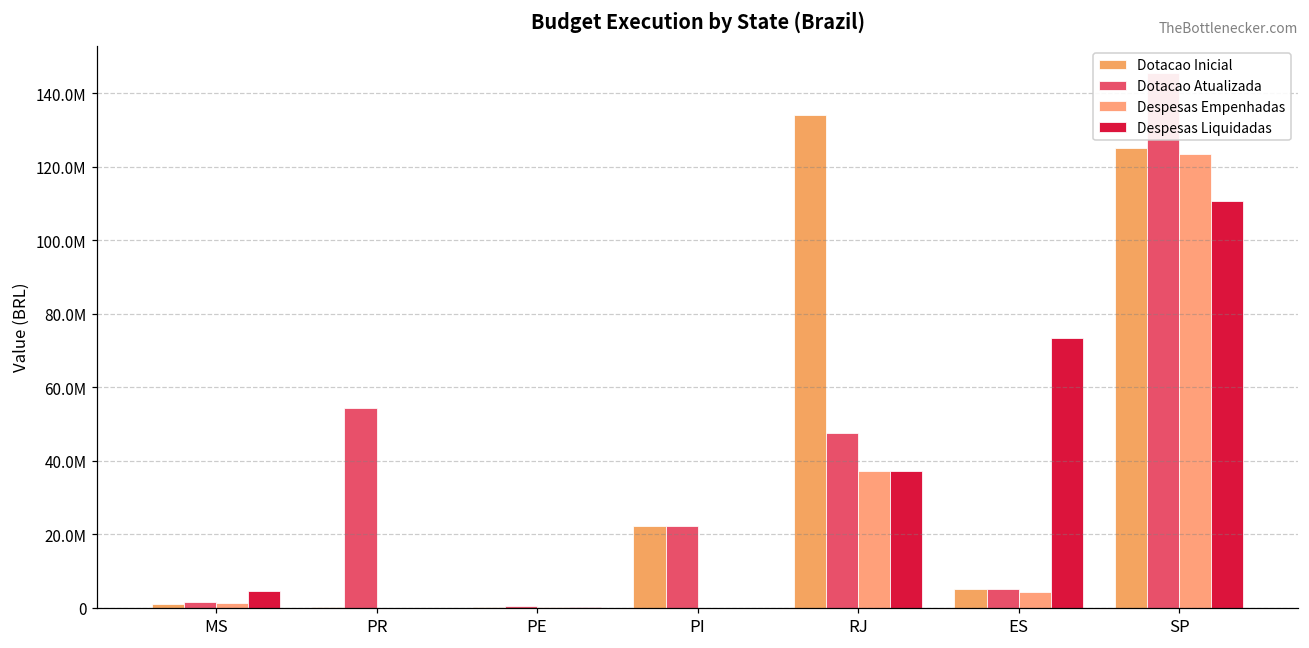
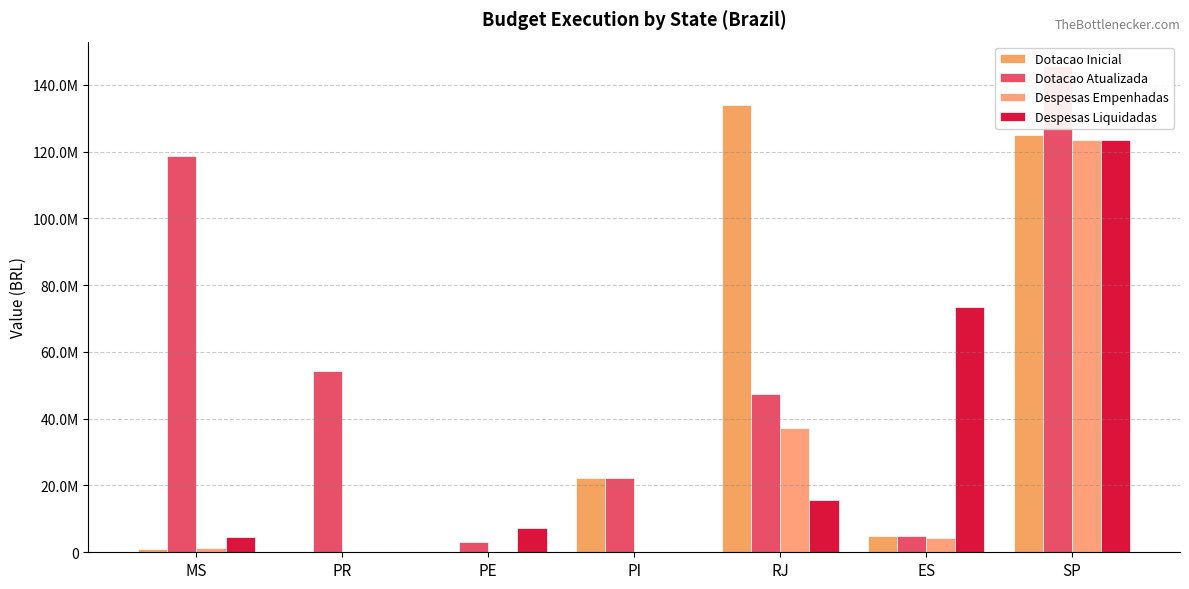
  {
    "Dotacao Atualizada": {
-     "MS": 1000000,
+     "MS": 119000000,
      "PR": 54000000,
-     "PE": 1000000,
+     "PE": 3000000,
      "PI": 22000000,
      "RJ": 47000000,
      "ES": 5000000
    },
    "Despesas Liquidadas": {
      "MS": 4000000,
      "PR": 0,
-     "PE": 0,
+     "PE": 7000000,
      "PI": 0,
-     "RJ": 37000000,
+     "RJ": 16000000,
      "ES": 74000000,
-     "SP": 111000000
+     "SP": 123000000
    }
  }
